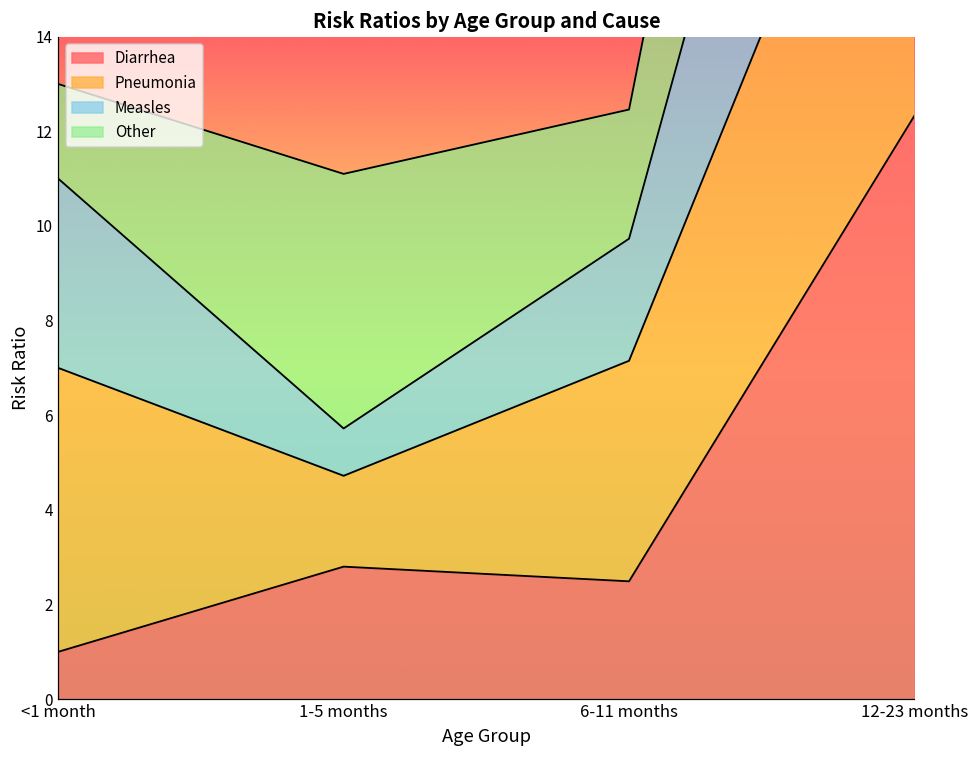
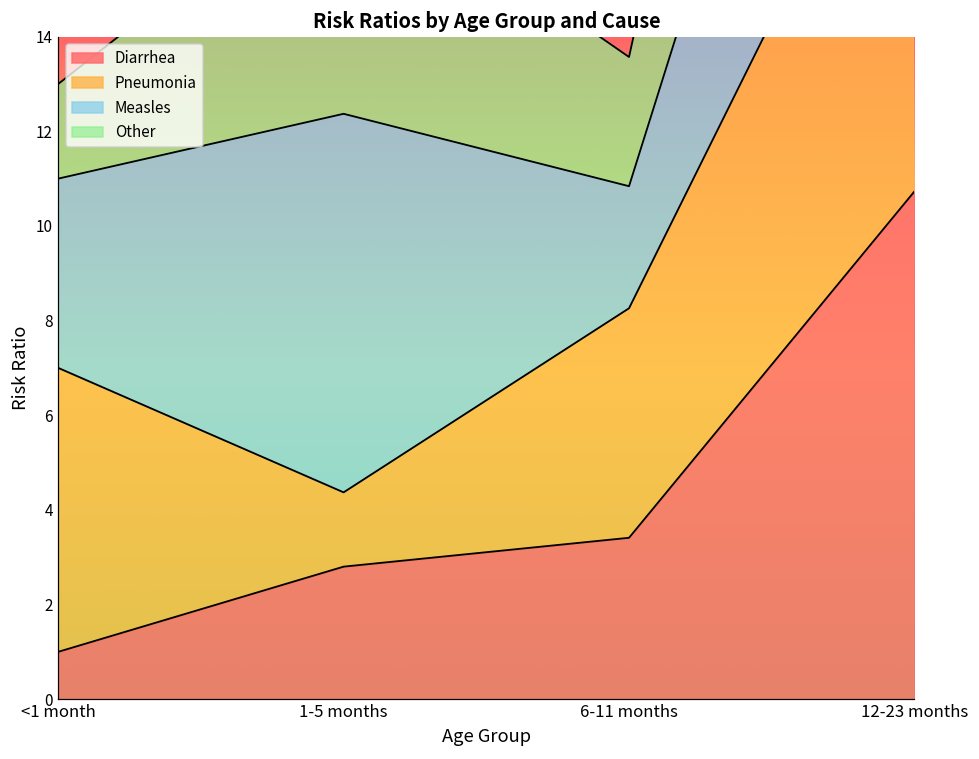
  {
    "Diarrhea": {
      "<1 month": 1.0,
      "1-5 months": 2.8,
-     "6-11 months": 2.5,
-     "12-23 months": 12.3
+     "6-11 months": 3.4,
+     "12-23 months": 10.7
    },
    "Pneumonia": {
      "<1 month": 6.0,
-     "1-5 months": 1.9,
-     "6-11 months": 4.7
+     "1-5 months": 1.6,
+     "6-11 months": 4.9
    },
    "Measles": {
      "<1 month": 4,
-     "1-5 months": 1,
+     "1-5 months": 8,
      "6-11 months": 2.6
    },
    "Other": {
      "<1 month": 2.0,
      "6-11 months": 2.7
    }
  }
